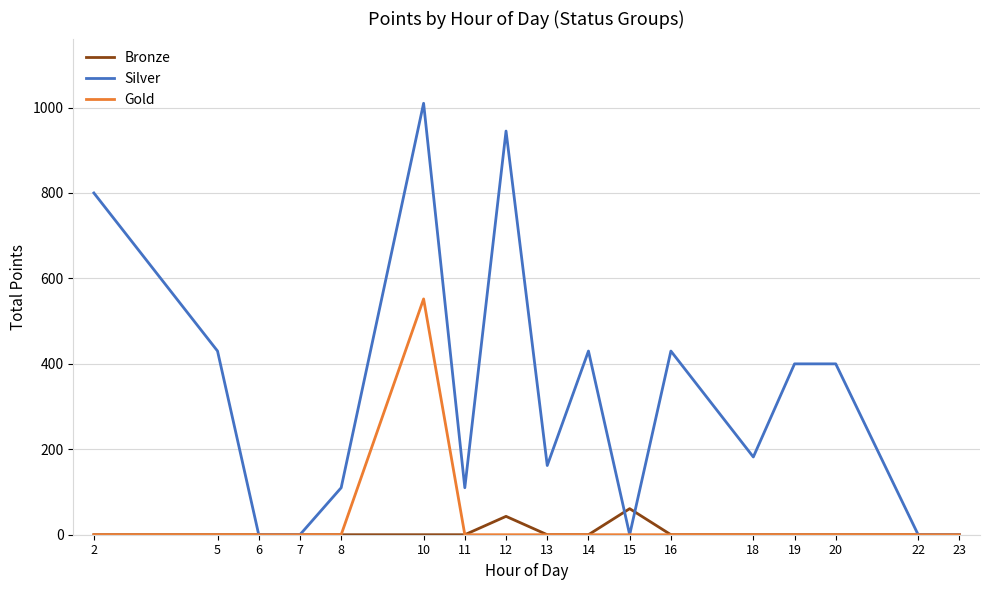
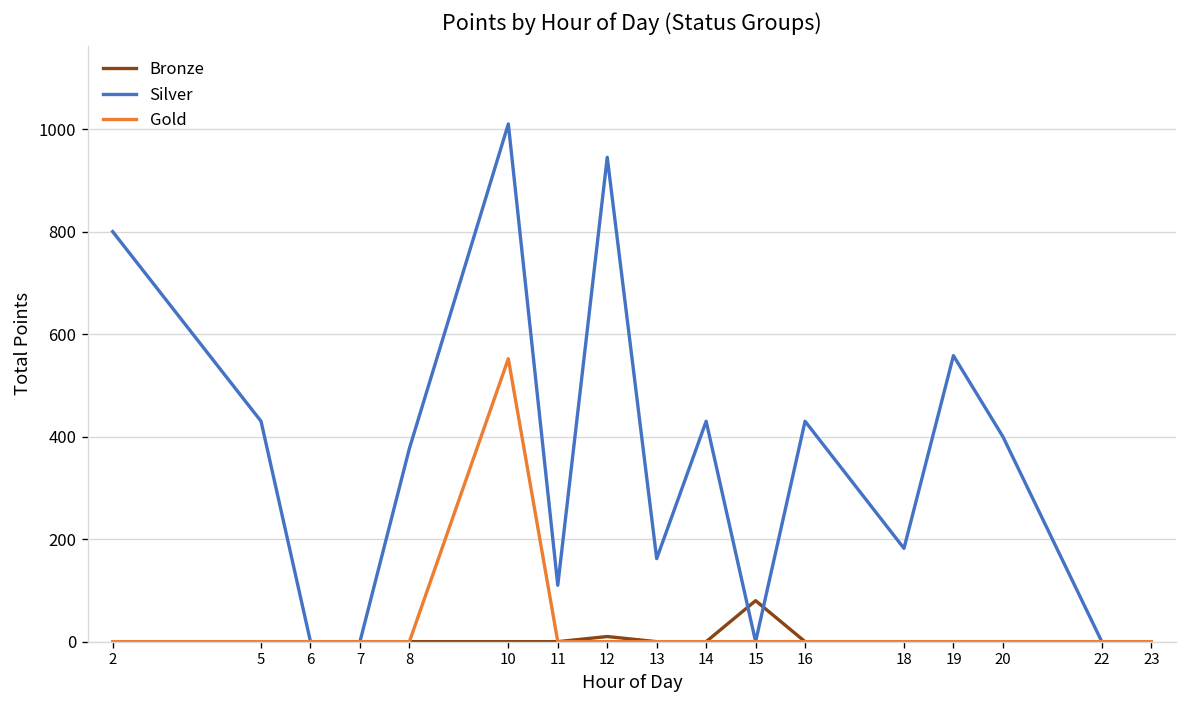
  {
    "Bronze": {
      "10": 0,
-     "12": 40,
-     "15": 60
+     "12": 10,
+     "15": 80
    },
    "Silver": {
      "2": 800,
      "5": 430,
-     "8": 110,
+     "8": 380,
      "10": 1010,
      "11": 110,
      "12": 950,
      "13": 160,
      "14": 430,
      "16": 430,
      "18": 180,
-     "19": 400,
+     "19": 560,
      "20": 400
    },
    "Gold": {
      "10": 550,
      "12": 0
    }
  }
